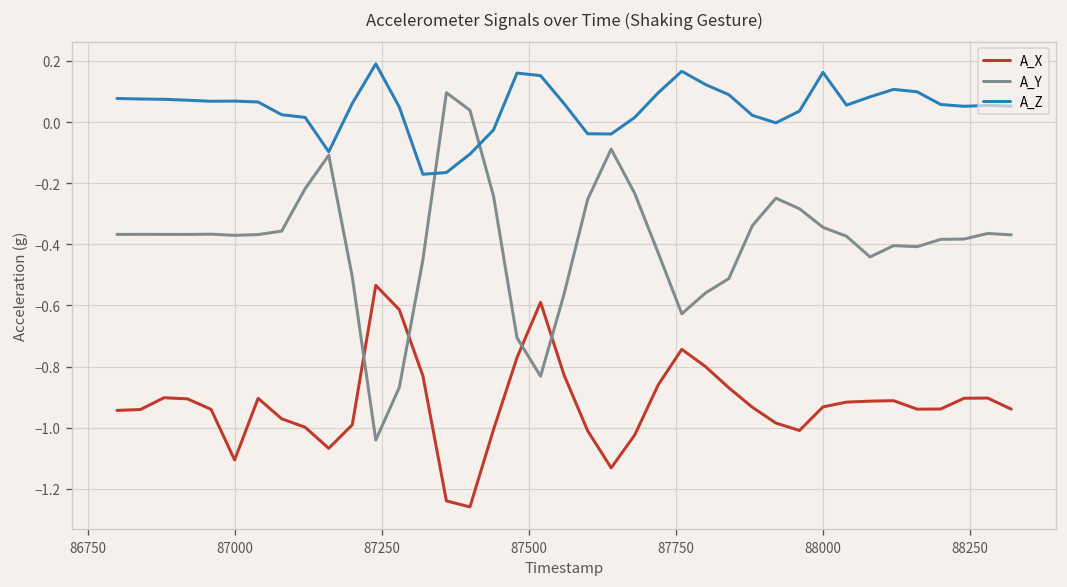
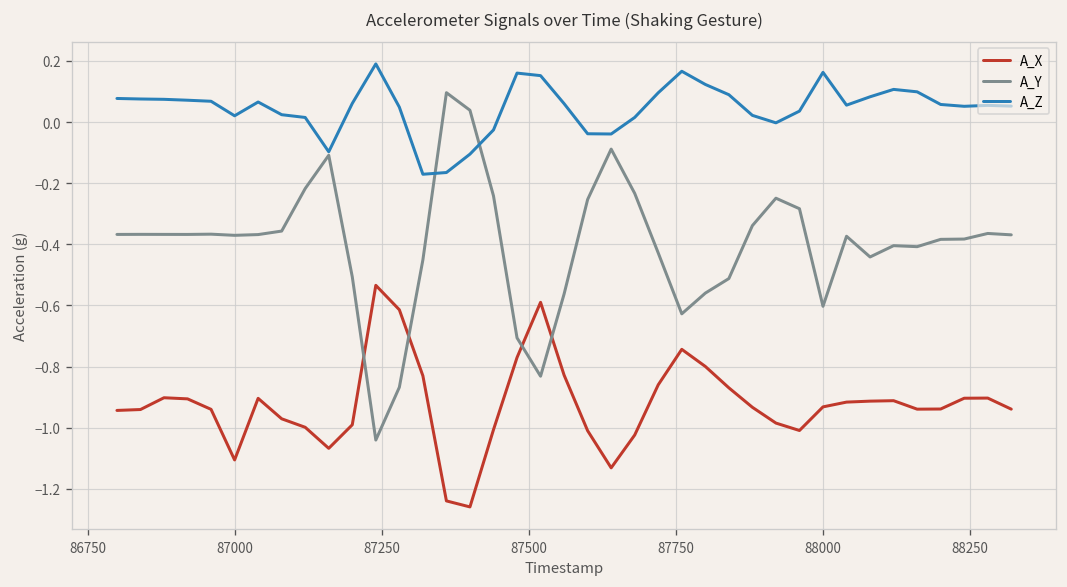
  {
    "A_X": {
      "87000": -1.11,
      "88000": -0.93
    },
    "A_Y": {
      "87000": -0.37,
-     "88000": -0.34
+     "88000": -0.60
    },
    "A_Z": {
-     "87000": 0.07,
+     "87000": 0.02,
      "88000": 0.16
    }
  }
